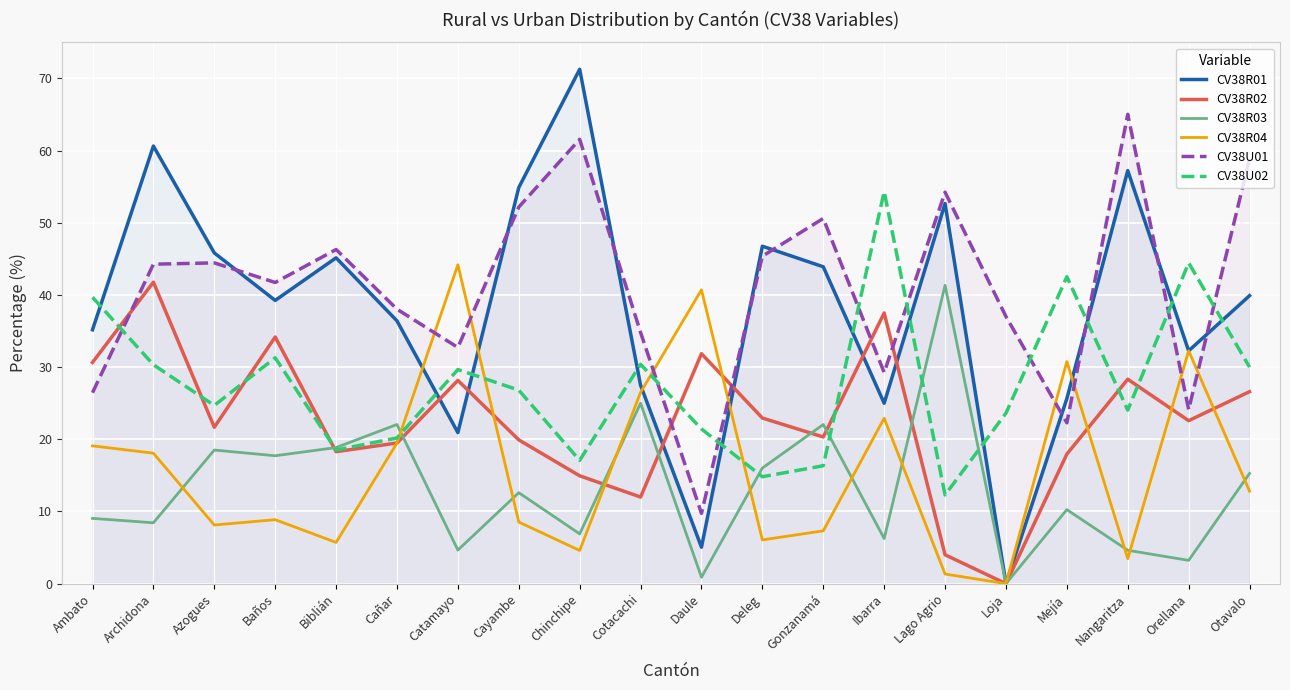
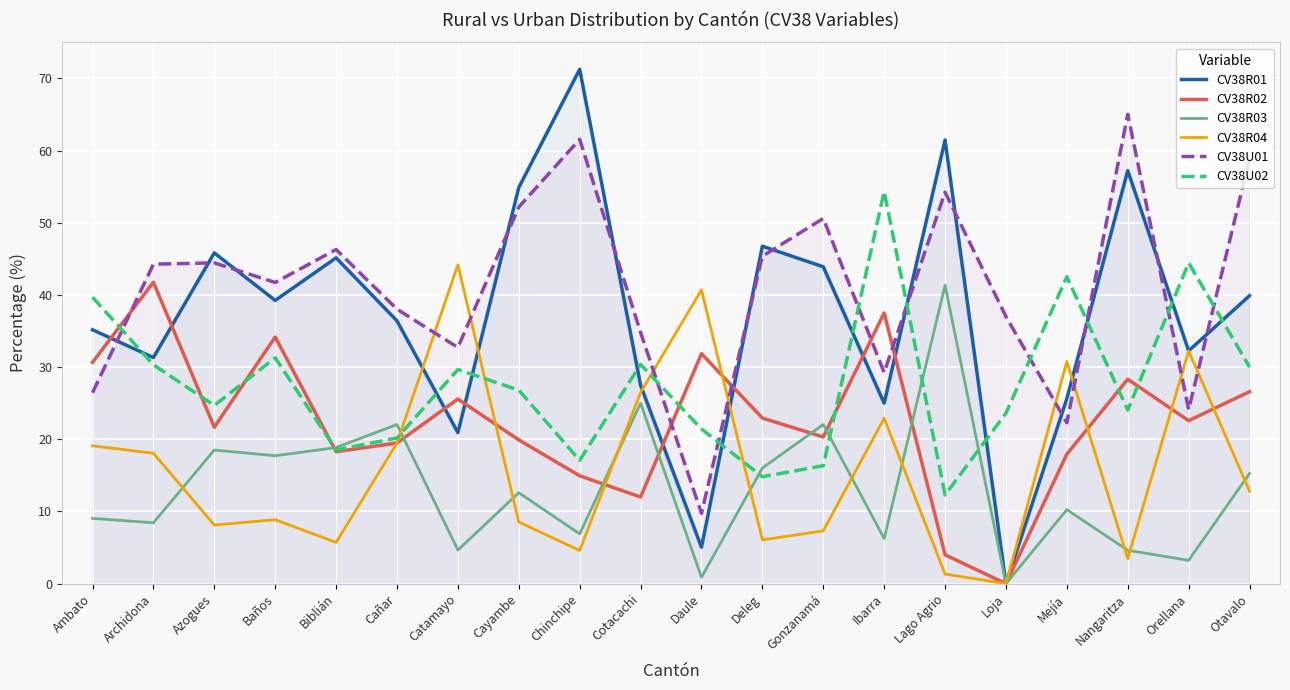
  {
    "CV38R01": {
      "Ambato": 35,
-     "Archidona": 61,
+     "Archidona": 31,
      "Azogues": 46,
      "Baños": 39,
      "Biblián": 45,
      "Cañar": 36,
      "Catamayo": 21,
      "Cayambe": 55,
      "Chinchipe": 71,
      "Cotacachi": 28,
      "Daule": 5,
      "Deleg": 47,
      "Gonzanamá": 44,
      "Ibarra": 25,
-     "Lago Agrio": 53,
+     "Lago Agrio": 61,
      "Mejía": 26,
      "Nangaritza": 57,
      "Otavalo": 40
    },
    "CV38R02": {
      "Ambato": 31,
      "Archidona": 42,
      "Azogues": 22,
      "Baños": 34,
-     "Catamayo": 28,
+     "Catamayo": 26,
      "Cayambe": 20,
      "Chinchipe": 15,
      "Cotacachi": 12,
      "Daule": 32,
      "Deleg": 23,
      "Gonzanamá": 20,
      "Ibarra": 38,
      "Lago Agrio": 4,
      "Mejía": 18,
      "Nangaritza": 28,
      "Orellana": 23,
      "Otavalo": 27
    },
    "CV38R03": {
      "Ambato": 9,
      "Archidona": 8,
      "Azogues": 19,
      "Baños": 18,
      "Cañar": 22,
      "Catamayo": 5,
      "Cayambe": 13,
      "Chinchipe": 7,
      "Cotacachi": 25,
      "Daule": 1,
      "Deleg": 16,
      "Gonzanamá": 22,
      "Ibarra": 6,
      "Lago Agrio": 41,
      "Mejía": 10,
      "Nangaritza": 5,
      "Orellana": 3,
      "Otavalo": 15
    },
    "CV38R04": {
      "Ambato": 19,
      "Archidona": 18,
      "Azogues": 8,
      "Baños": 9,
      "Biblián": 6,
      "Catamayo": 44,
      "Cayambe": 9,
      "Chinchipe": 5,
      "Cotacachi": 27,
      "Daule": 41,
      "Deleg": 6,
      "Gonzanamá": 7,
      "Ibarra": 23,
      "Lago Agrio": 1,
      "Mejía": 31,
      "Nangaritza": 3,
      "Otavalo": 13
    },
    "CV38U01": {
      "Ambato": 26,
      "Archidona": 44,
      "Azogues": 44,
      "Baños": 42,
      "Biblián": 46,
      "Cañar": 38,
      "Catamayo": 33,
      "Cayambe": 52,
      "Chinchipe": 62,
      "Cotacachi": 35,
      "Daule": 10,
      "Deleg": 45,
      "Gonzanamá": 51,
      "Ibarra": 29,
      "Lago Agrio": 54,
      "Loja": 37,
      "Mejía": 22,
      "Nangaritza": 65,
      "Orellana": 24
    },
    "CV38U02": {
      "Ambato": 40,
      "Archidona": 30,
      "Azogues": 25,
      "Baños": 31,
      "Cañar": 20,
      "Catamayo": 30,
      "Cayambe": 27,
      "Chinchipe": 17,
      "Cotacachi": 30,
      "Daule": 21,
      "Deleg": 15,
      "Gonzanamá": 16,
      "Ibarra": 54,
      "Lago Agrio": 12,
      "Loja": 24,
      "Mejía": 43,
      "Nangaritza": 24,
      "Orellana": 44,
      "Otavalo": 30
    }
  }
